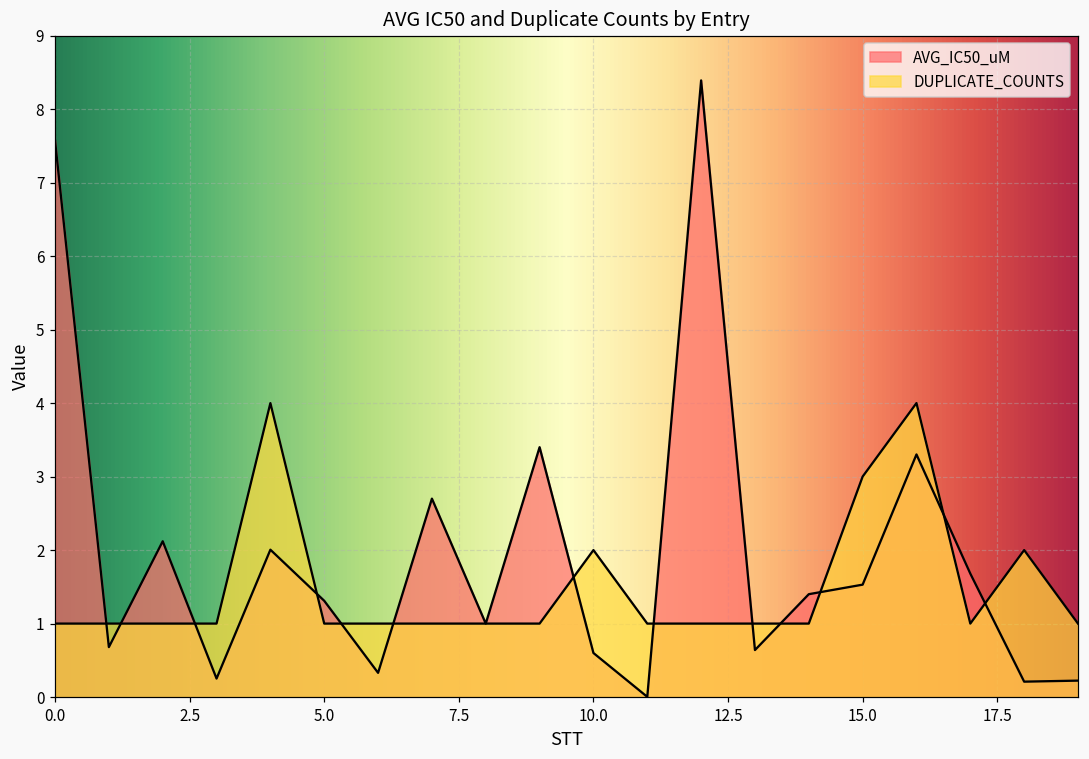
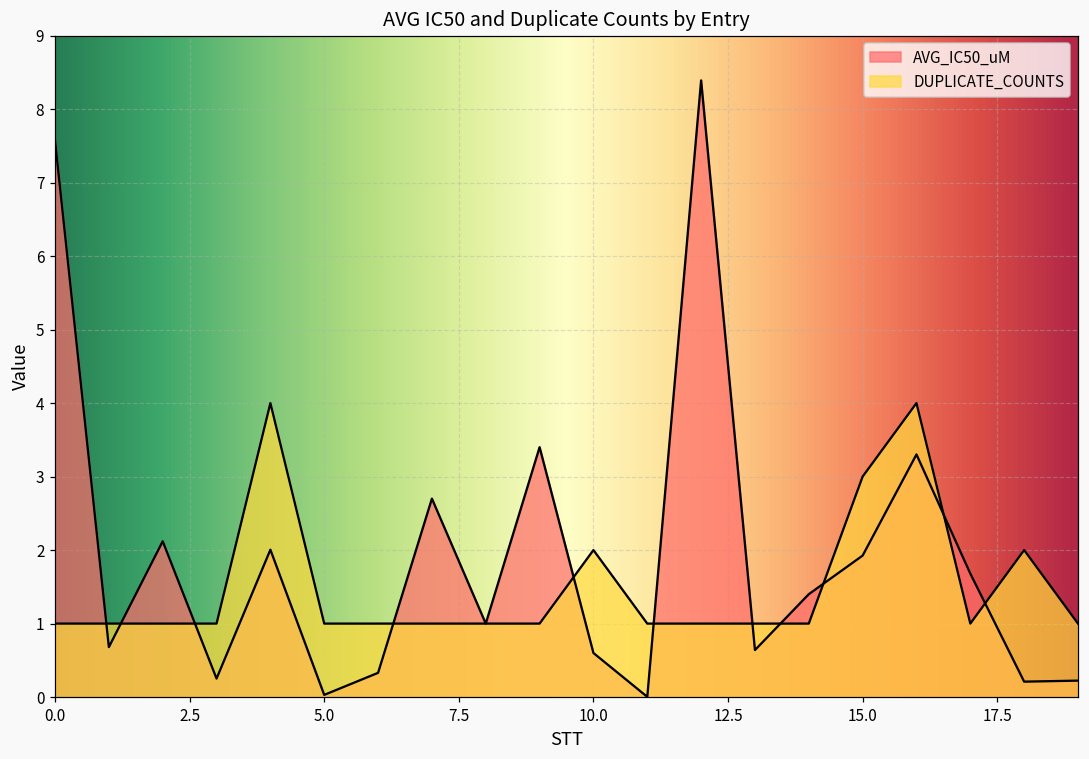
  {
    "AVG_IC50_uM": {
      "0.0": 7.6,
-     "5.0": 1.3,
+     "5.0": 0.0,
      "10.0": 0.6,
-     "15.0": 1.5
+     "15.0": 1.9
    },
    "DUPLICATE_COUNTS": {
      "0.0": 1.0,
      "5.0": 1.0,
      "10.0": 2.0,
      "15.0": 3.0
    }
  }
